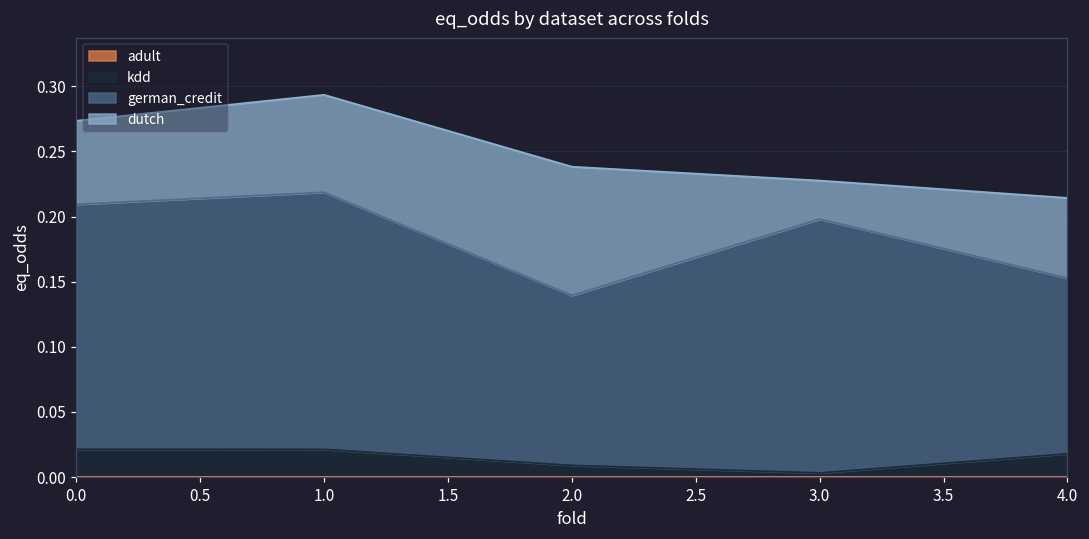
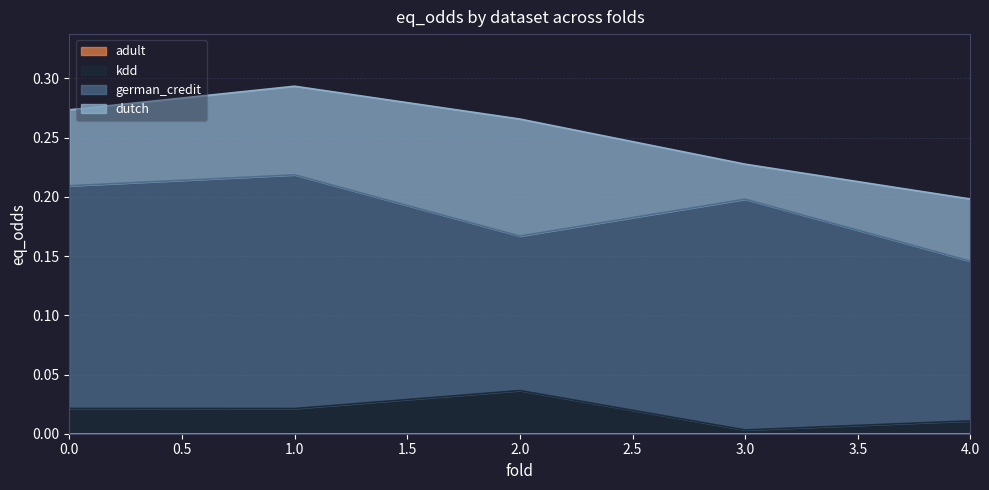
  {
    "adult": {
      "0.0": 0.000,
      "1.0": 0.000,
      "2.0": 0.000,
      "3.0": 0.000,
      "4.0": 0.000
    },
    "kdd": {
      "0.0": 0.021,
      "1.0": 0.021,
-     "2.0": 0.009,
+     "2.0": 0.036,
      "3.0": 0.003,
-     "4.0": 0.018
+     "4.0": 0.011
    },
    "german_credit": {
      "0.0": 0.188,
      "1.0": 0.197,
      "2.0": 0.130,
      "3.0": 0.195,
      "4.0": 0.135
    },
    "dutch": {
      "0.0": 0.064,
      "1.0": 0.075,
      "2.0": 0.099,
      "3.0": 0.030,
-     "4.0": 0.062
+     "4.0": 0.052
    }
  }
